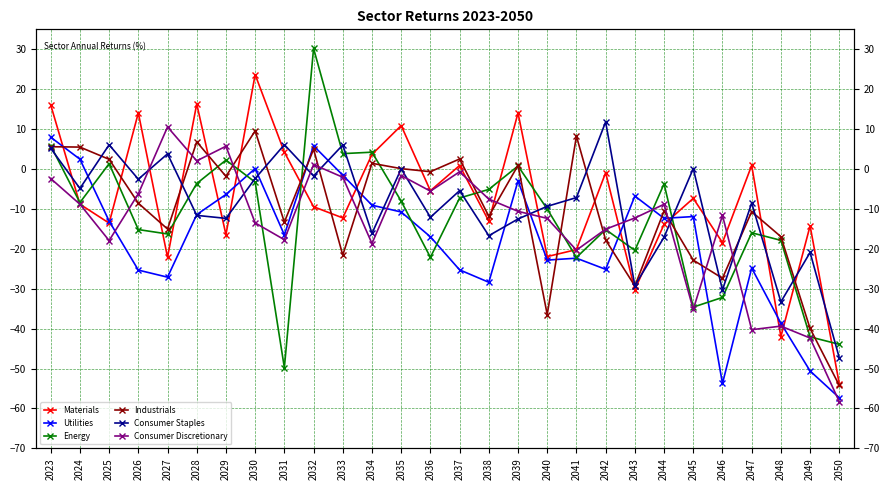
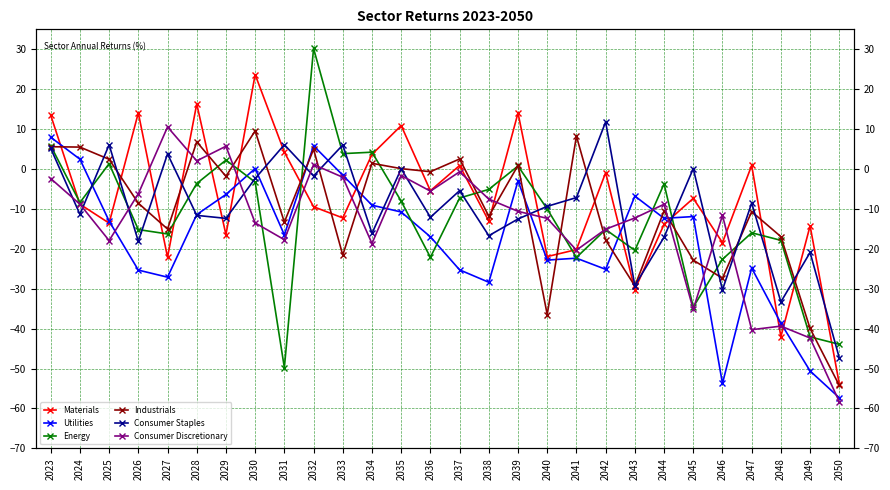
  {
    "Materials": {
-     "2023": 16,
+     "2023": 13,
      "2026": 14,
      "2027": -22,
      "2028": 16,
      "2029": -16,
      "2030": 24,
      "2031": 4,
      "2032": -9,
      "2033": -12,
      "2035": 11,
      "2037": 1,
      "2038": -13,
      "2039": 14,
      "2040": -22,
      "2042": -1,
      "2043": -30,
      "2044": -14,
      "2045": -7,
      "2046": -18,
      "2047": 1,
      "2048": -42,
      "2049": -14
    },
    "Utilities": {
      "2023": 8,
      "2024": 2,
      "2026": -25,
      "2027": -27,
      "2029": -6,
      "2030": 0,
      "2031": -17,
      "2032": 6,
      "2034": -9,
      "2035": -11,
      "2036": -17,
      "2037": -25,
      "2038": -28,
      "2039": -3,
      "2040": -23,
      "2042": -25,
      "2043": -7,
      "2044": -12,
      "2045": -12,
      "2046": -54,
      "2047": -25,
      "2048": -39,
      "2049": -51,
      "2050": -57
    },
    "Energy": {
      "2025": 1,
      "2026": -15,
      "2027": -16,
      "2028": -4,
      "2029": 2,
      "2030": -3,
      "2031": -50,
      "2032": 30,
      "2033": 4,
      "2035": -8,
      "2036": -22,
      "2037": -7,
      "2038": -5,
      "2040": -10,
      "2043": -20,
      "2044": -4,
-     "2046": -32,
+     "2046": -23,
      "2047": -16,
      "2048": -18,
      "2050": -44
    },
    "Industrials": {
      "2024": 5,
      "2025": 2,
      "2026": -9,
      "2027": -15,
      "2028": 7,
      "2029": -2,
      "2030": 10,
      "2031": -13,
      "2032": 5,
      "2033": -22,
      "2034": 1,
      "2036": -1,
      "2037": 3,
      "2038": -12,
      "2040": -36,
      "2041": 8,
      "2042": -18,
      "2044": -11,
      "2045": -23,
      "2046": -27,
      "2047": -11,
      "2048": -17,
      "2049": -40
    },
    "Consumer Staples": {
-     "2024": -5,
+     "2024": -11,
      "2025": 6,
-     "2026": -3,
+     "2026": -18,
      "2027": 4,
      "2029": -12,
      "2030": -2,
      "2031": 6,
      "2032": -2,
      "2033": 6,
      "2034": -16,
      "2036": -12,
      "2037": -5,
      "2038": -17,
      "2039": -13,
      "2040": -9,
      "2041": -7,
      "2042": 12,
      "2044": -17,
      "2045": 0,
      "2046": -30,
      "2047": -9,
      "2048": -33,
      "2049": -21,
      "2050": -47
    },
    "Consumer Discretionary": {
      "2023": -2,
      "2025": -18,
      "2026": -6,
      "2027": 11,
      "2028": 2,
      "2029": 6,
      "2030": -13,
      "2031": -18,
      "2032": 1,
      "2034": -19,
      "2035": -2,
      "2037": -1,
      "2038": -8,
      "2039": -11,
      "2040": -12,
      "2043": -12,
      "2044": -9,
      "2046": -12,
      "2047": -40,
      "2048": -39,
      "2050": -58
    }
  }
